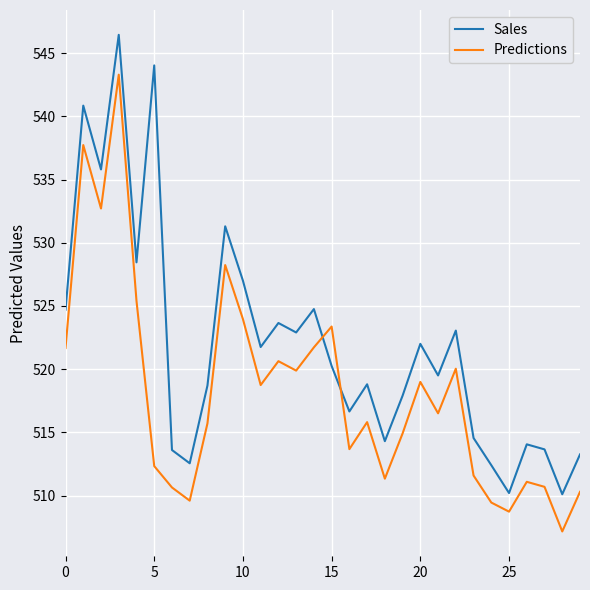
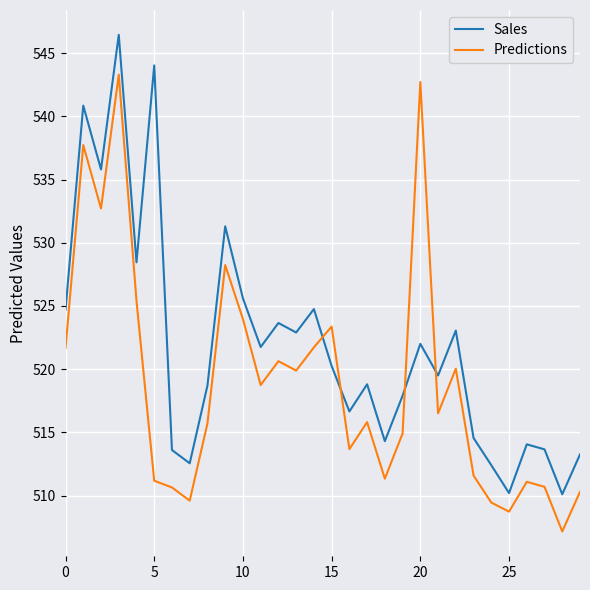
  {
    "Sales": {
      "0": 524.7,
      "5": 544.0,
-     "10": 527.0,
+     "10": 525.6,
      "15": 520.3,
      "20": 522.0,
      "25": 510.2
    },
    "Predictions": {
      "0": 521.7,
-     "5": 512.3,
+     "5": 511.2,
      "10": 524.0,
      "15": 523.4,
-     "20": 519.0,
+     "20": 542.7,
      "25": 508.7
    }
  }
